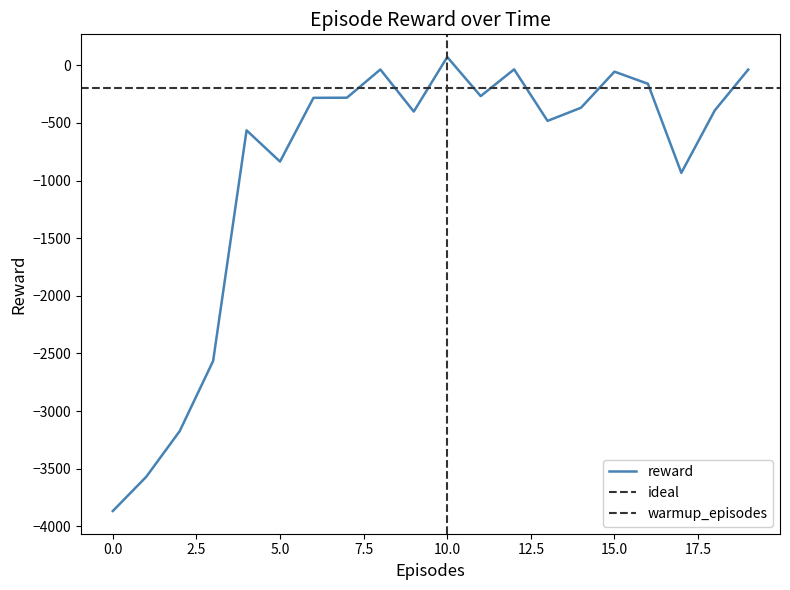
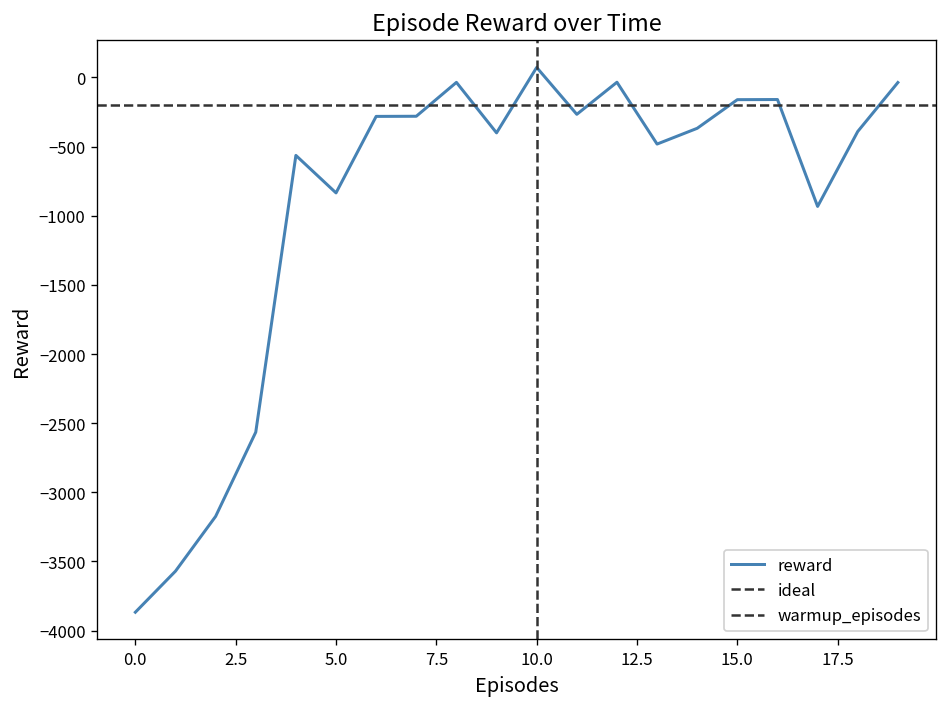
  {
    "0.0": -3870,
    "5.0": -840,
    "10.0": 70,
-   "15.0": -50
+   "15.0": -160
  }
